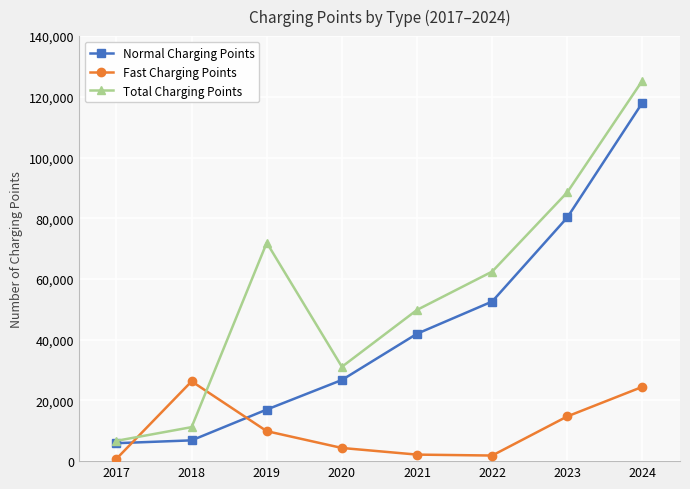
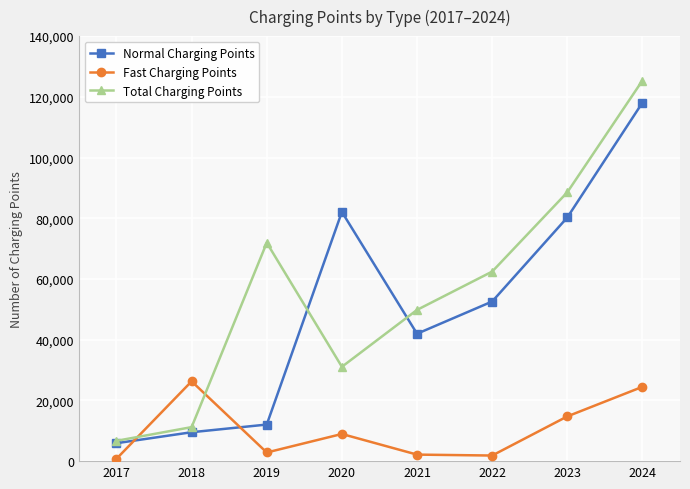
  {
    "Normal Charging Points": {
-     "2018": "7,000",
-     "2019": "17,000",
-     "2020": "27,000",
+     "2018": "10,000",
+     "2019": "12,000",
+     "2020": "82,000",
      "2021": "42,000",
      "2022": "53,000",
      "2023": "80,000",
      "2024": "118,000"
    },
    "Fast Charging Points": {
      "2017": "1,000",
      "2018": "26,000",
-     "2019": "10,000",
-     "2020": "4,000",
+     "2019": "3,000",
+     "2020": "9,000",
      "2021": "2,000",
      "2022": "2,000",
      "2023": "15,000",
      "2024": "24,000"
    },
    "Total Charging Points": {
      "2018": "11,000",
      "2019": "72,000",
      "2020": "31,000",
      "2021": "50,000",
      "2022": "62,000",
      "2023": "89,000",
      "2024": "125,000"
    }
  }
